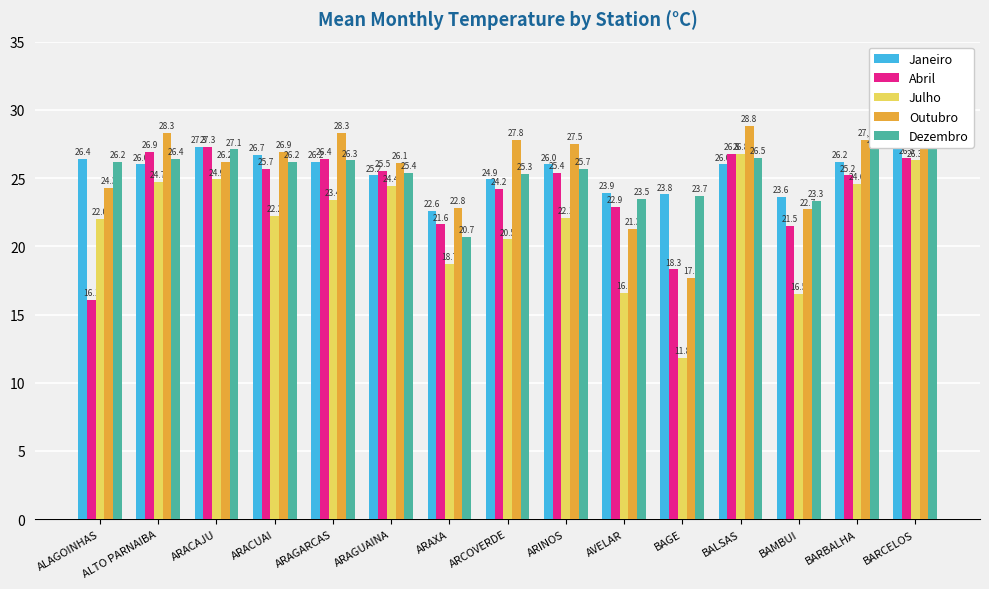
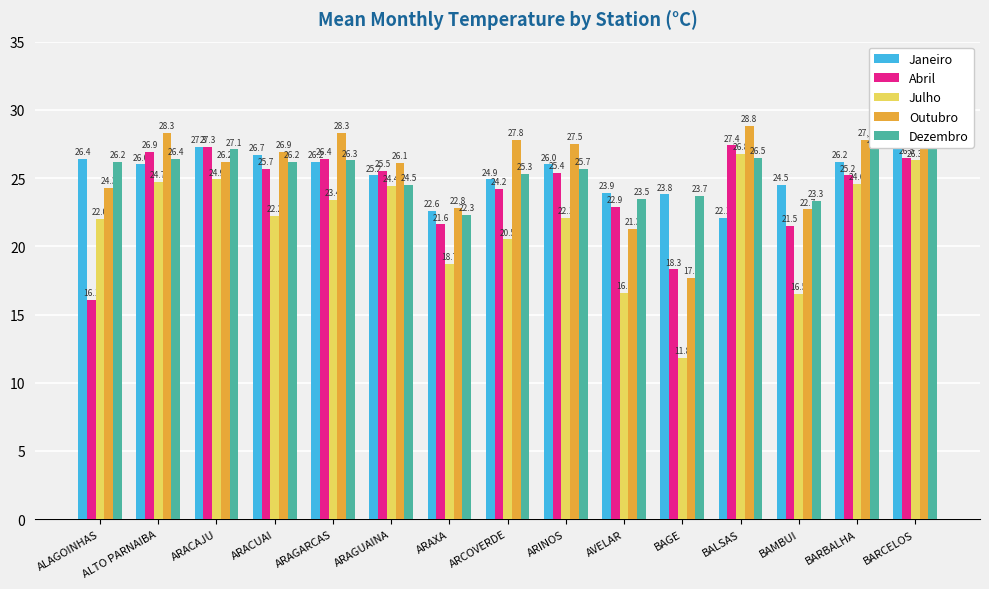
  {
    "Janeiro": {
      "ALAGOINHAS": 26.4,
      "ALTO PARNAIBA": 26.0,
      "ARACUAI": 26.7,
      "ARAXA": 22.6,
      "ARCOVERDE": 24.9,
      "ARINOS": 26.0,
      "AVELAR": 23.9,
      "BAGE": 23.8,
-     "BALSAS": 26.0,
-     "BAMBUI": 23.6,
+     "BALSAS": 22.1,
+     "BAMBUI": 24.5,
      "BARBALHA": 26.2
    },
    "Abril": {
      "ALAGOINHAS": 16.1,
      "ALTO PARNAIBA": 26.9,
      "ARACUAI": 25.7,
      "ARAXA": 21.6,
      "ARCOVERDE": 24.2,
      "ARINOS": 25.4,
      "AVELAR": 22.9,
      "BAGE": 18.3,
-     "BALSAS": 26.8,
+     "BALSAS": 27.4,
      "BAMBUI": 21.5,
      "BARBALHA": 25.2
    },
    "Dezembro": {
      "ALAGOINHAS": 26.2,
      "ALTO PARNAIBA": 26.4,
      "ARACAJU": 27.1,
      "ARACUAI": 26.2,
      "ARAGARCAS": 26.3,
-     "ARAGUAINA": 25.4,
-     "ARAXA": 20.7,
+     "ARAGUAINA": 24.5,
+     "ARAXA": 22.3,
      "ARCOVERDE": 25.3,
      "ARINOS": 25.7,
      "AVELAR": 23.5,
      "BAGE": 23.7,
      "BALSAS": 26.5,
      "BAMBUI": 23.3
    }
  }
